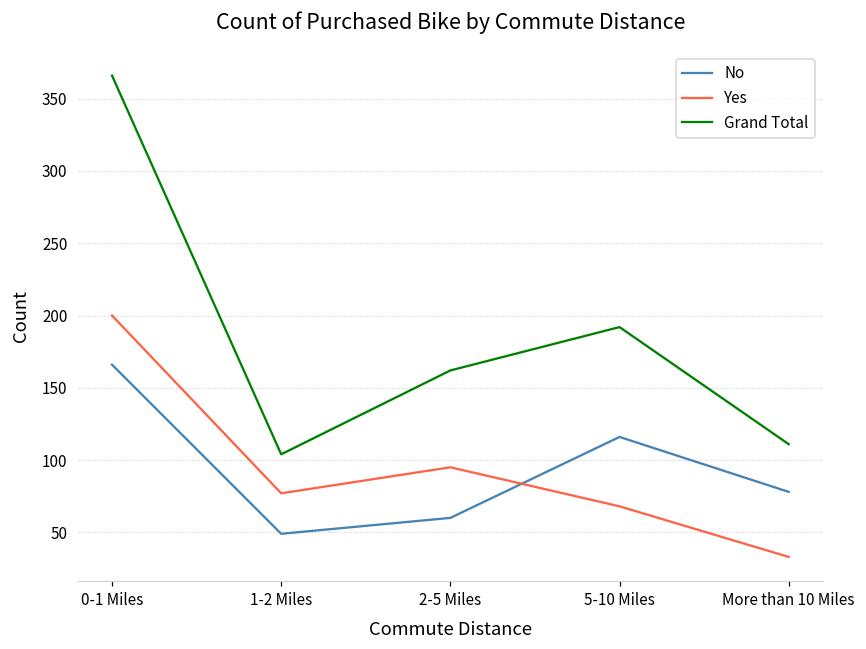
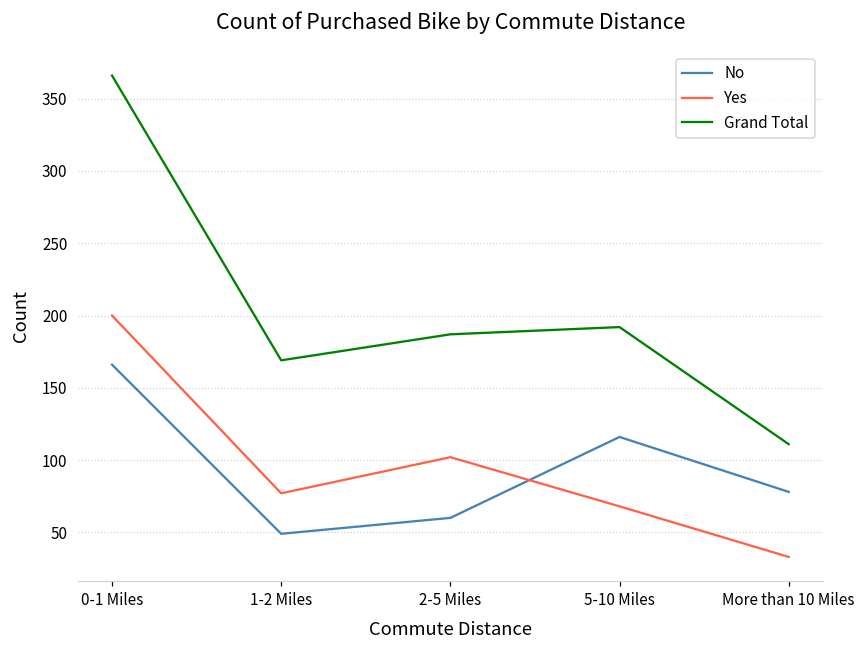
  {
    "No": {
      "0-1 Miles": 166,
      "1-2 Miles": 49,
      "2-5 Miles": 60,
      "5-10 Miles": 116,
      "More than 10 Miles": 78
    },
    "Yes": {
      "0-1 Miles": 200,
      "1-2 Miles": 77,
-     "2-5 Miles": 95,
+     "2-5 Miles": 102,
      "5-10 Miles": 68,
      "More than 10 Miles": 33
    },
    "Grand Total": {
      "0-1 Miles": 366,
-     "1-2 Miles": 104,
-     "2-5 Miles": 162,
+     "1-2 Miles": 169,
+     "2-5 Miles": 187,
      "5-10 Miles": 192,
      "More than 10 Miles": 111
    }
  }
